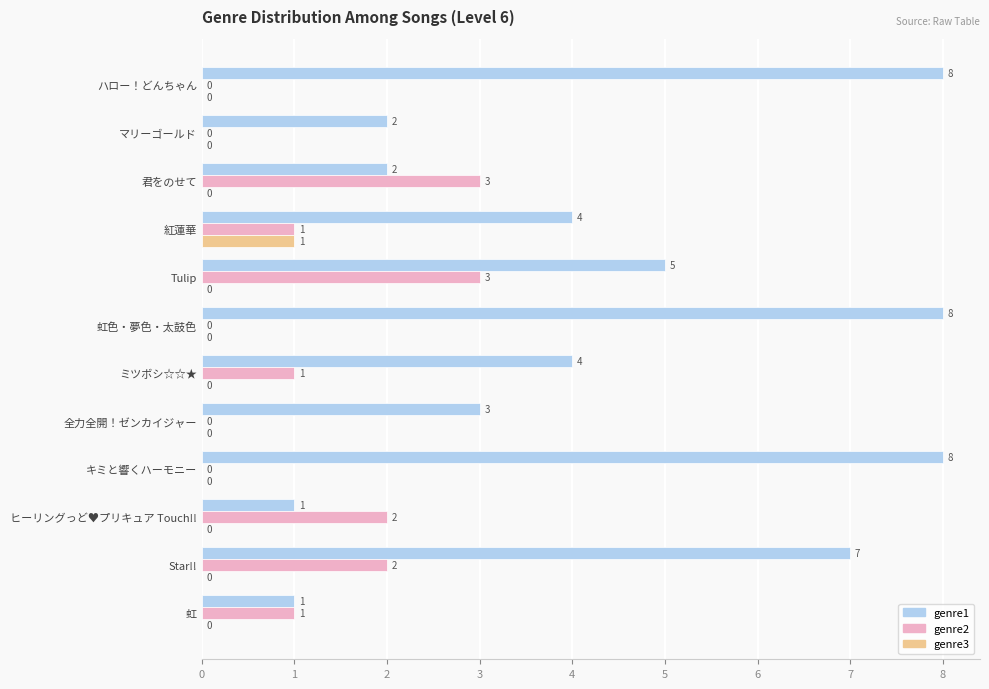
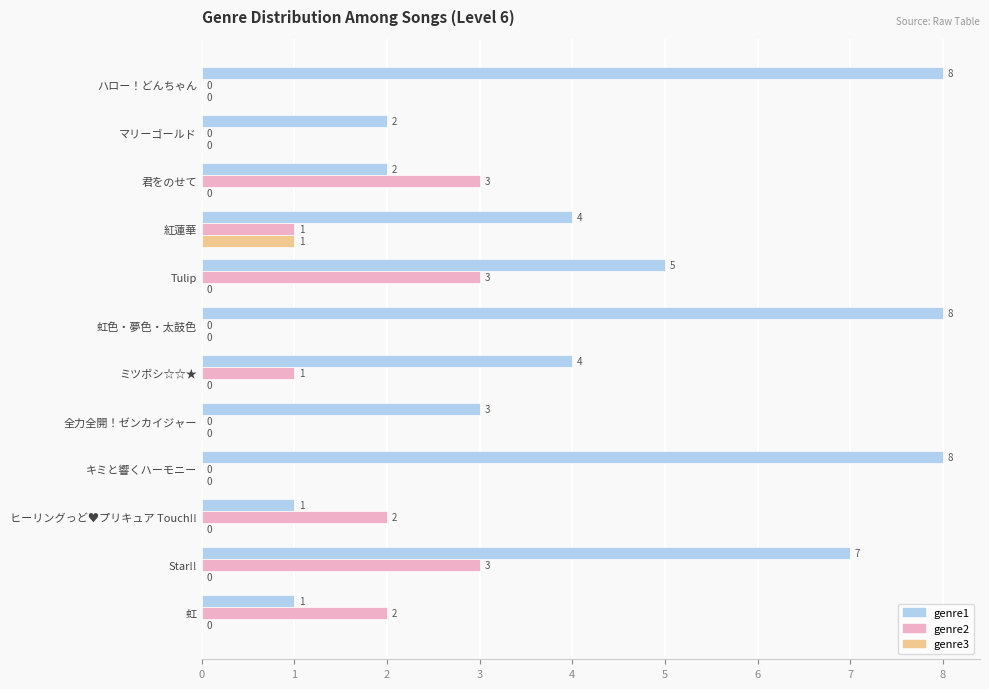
  {
    "genre1": {
      "ハロー！どんちゃん": 8,
      "マリーゴールド": 2,
      "君をのせて": 2,
      "紅蓮華": 4,
      "Tulip": 5,
      "虹色・夢色・太鼓色": 8,
      "ミツボシ☆☆★": 4,
      "全力全開！ゼンカイジャー": 3,
      "キミと響くハーモニー": 8,
      "ヒーリングっど♥プリキュア Touch!!": 1,
      "Star!!": 7,
      "虹": 1
    },
    "genre2": {
      "ハロー！どんちゃん": 0,
      "マリーゴールド": 0,
      "君をのせて": 3,
      "紅蓮華": 1,
      "Tulip": 3,
      "虹色・夢色・太鼓色": 0,
      "ミツボシ☆☆★": 1,
      "全力全開！ゼンカイジャー": 0,
      "キミと響くハーモニー": 0,
      "ヒーリングっど♥プリキュア Touch!!": 2,
-     "Star!!": 2,
-     "虹": 1
+     "Star!!": 3,
+     "虹": 2
    },
    "genre3": {
      "ハロー！どんちゃん": 0,
      "マリーゴールド": 0,
      "君をのせて": 0,
      "紅蓮華": 1,
      "Tulip": 0,
      "虹色・夢色・太鼓色": 0,
      "ミツボシ☆☆★": 0,
      "全力全開！ゼンカイジャー": 0,
      "キミと響くハーモニー": 0,
      "ヒーリングっど♥プリキュア Touch!!": 0,
      "Star!!": 0,
      "虹": 0
    }
  }
